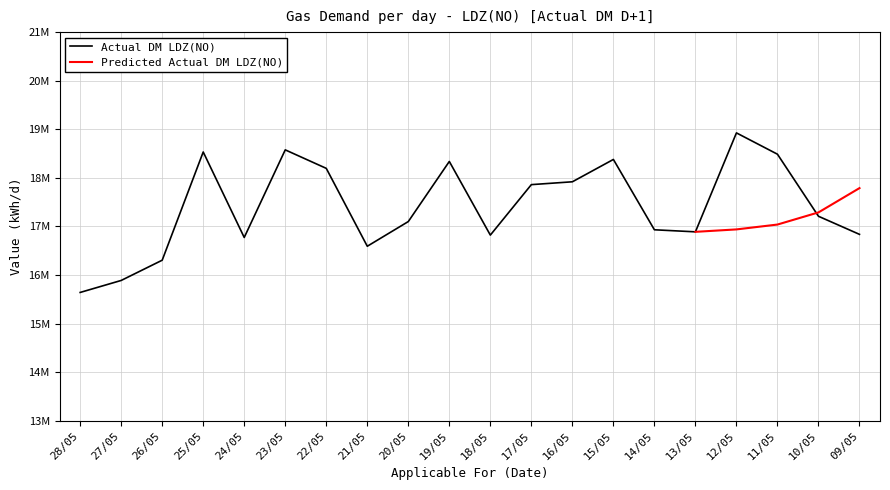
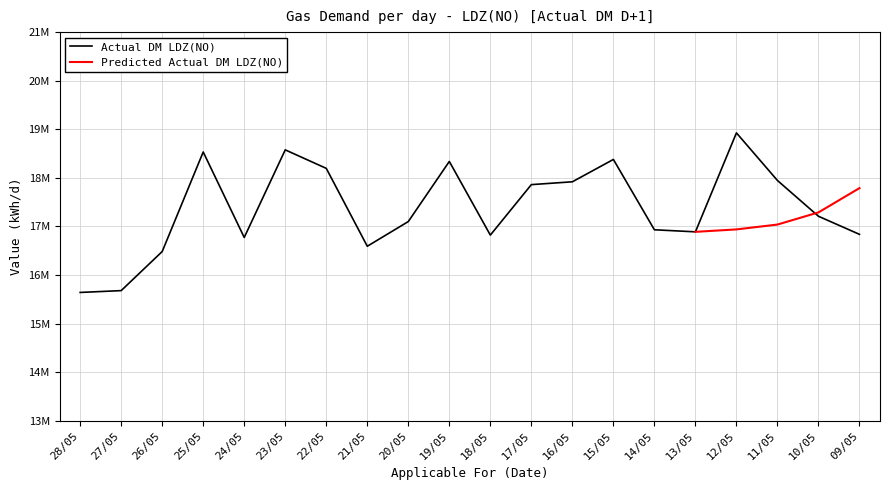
  {
    "Actual DM LDZ(NO)": {
      "28/05": 15600000,
-     "27/05": 15900000,
-     "26/05": 16300000,
+     "27/05": 15700000,
+     "26/05": 16500000,
      "25/05": 18500000,
      "24/05": 16800000,
      "23/05": 18600000,
      "22/05": 18200000,
      "21/05": 16600000,
      "20/05": 17100000,
      "19/05": 18300000,
      "18/05": 16800000,
      "17/05": 17900000,
      "16/05": 17900000,
      "15/05": 18400000,
      "14/05": 16900000,
      "12/05": 18900000,
-     "11/05": 18500000,
+     "11/05": 17900000,
      "10/05": 17200000,
      "09/05": 16800000
    },
    "Predicted Actual DM LDZ(NO)": {
      "12/05": 16900000,
      "11/05": 17000000,
      "10/05": 17300000,
      "09/05": 17800000
    }
  }
